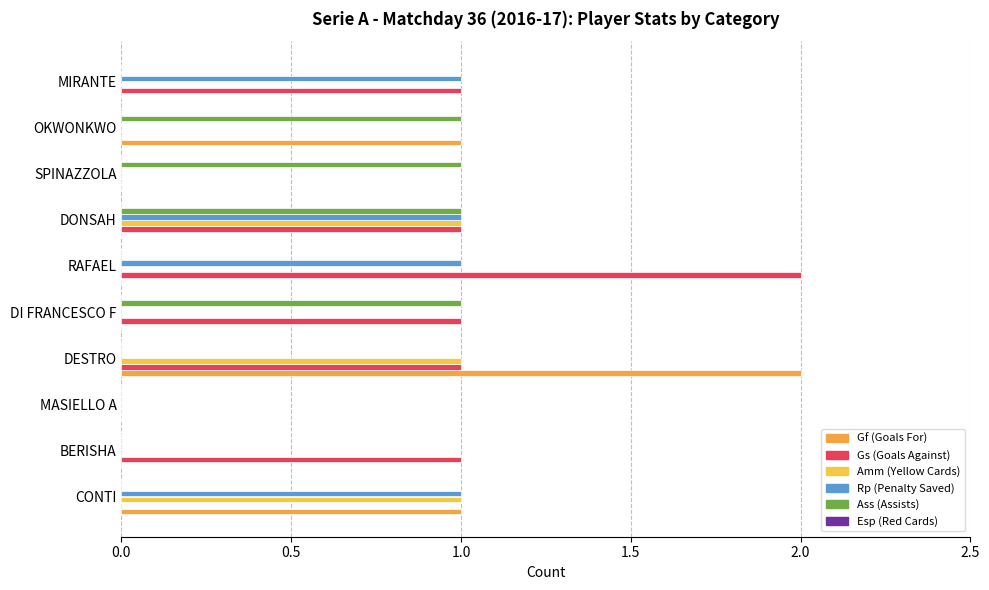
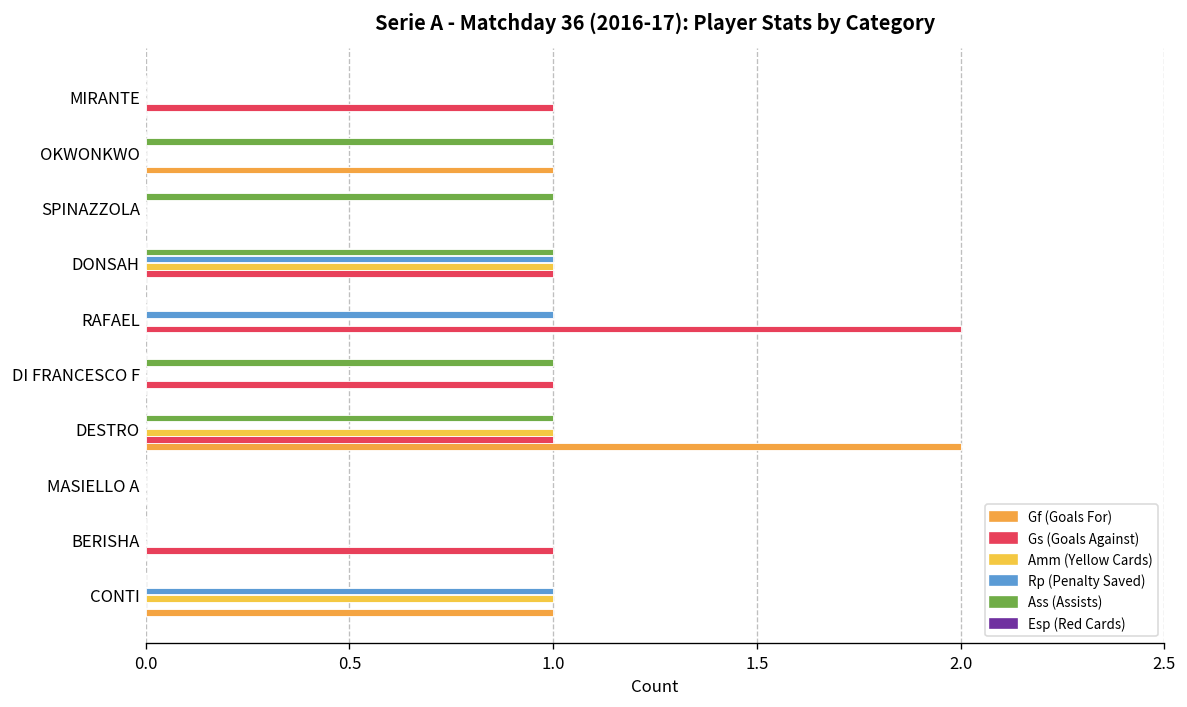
  {
    "Gs (Goals Against)": {
      "MIRANTE": 1,
      "OKWONKWO": 0,
      "SPINAZZOLA": 0,
      "DONSAH": 1,
      "RAFAEL": 2,
      "DI FRANCESCO F": 1,
      "DESTRO": 1,
      "MASIELLO A": 0,
      "BERISHA": 1,
      "CONTI": 0
    },
    "Rp (Penalty Saved)": {
-     "MIRANTE": 1,
+     "MIRANTE": 0,
      "OKWONKWO": 0,
      "SPINAZZOLA": 0,
      "DONSAH": 1,
      "RAFAEL": 1,
      "DI FRANCESCO F": 0,
      "DESTRO": 0,
      "MASIELLO A": 0,
      "BERISHA": 0,
      "CONTI": 1
    },
    "Ass (Assists)": {
      "MIRANTE": 0,
      "OKWONKWO": 1,
      "SPINAZZOLA": 1,
      "DONSAH": 1,
      "RAFAEL": 0,
      "DI FRANCESCO F": 1,
-     "DESTRO": 0,
+     "DESTRO": 1,
      "MASIELLO A": 0,
      "BERISHA": 0,
      "CONTI": 0
    },
    "Esp (Red Cards)": {
      "MIRANTE": 0,
      "OKWONKWO": 0,
      "SPINAZZOLA": 0,
      "DONSAH": 0,
      "RAFAEL": 0,
      "DI FRANCESCO F": 0,
      "DESTRO": 0,
      "MASIELLO A": 0,
      "BERISHA": 0,
      "CONTI": 0
    }
  }
